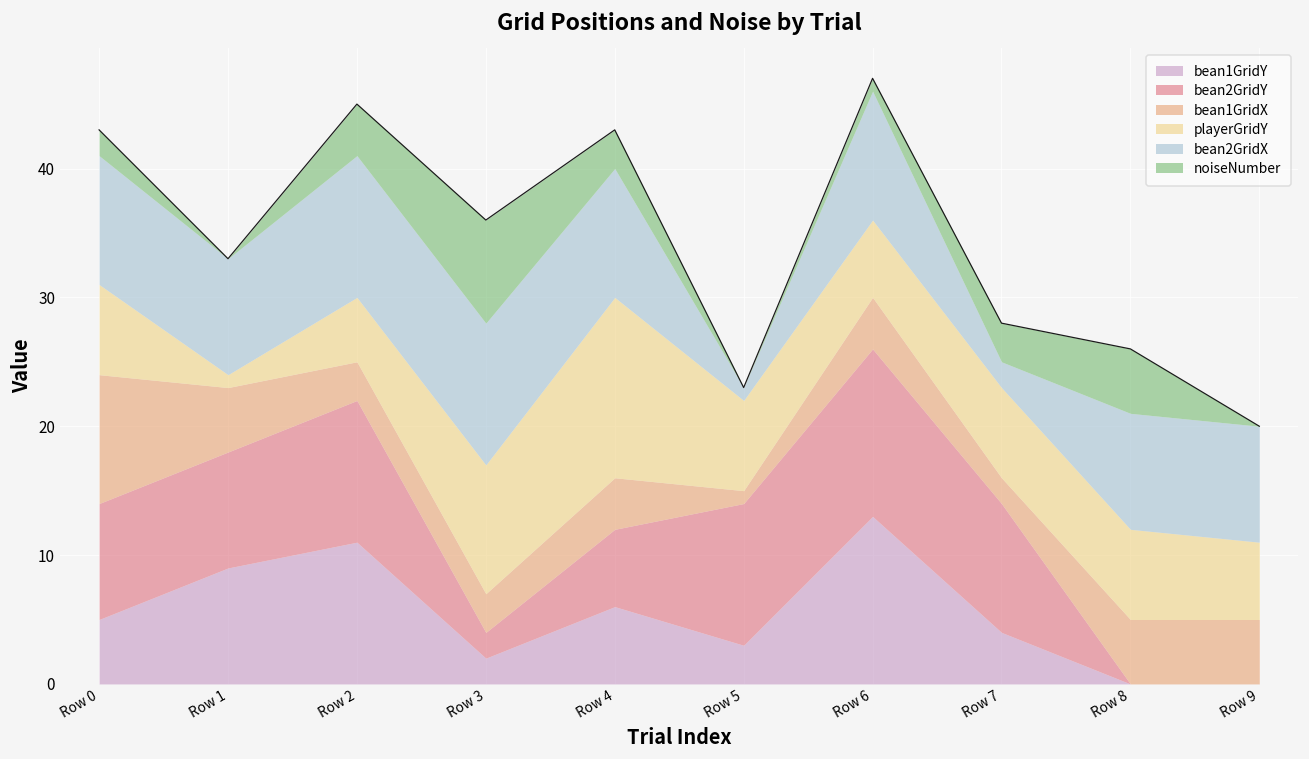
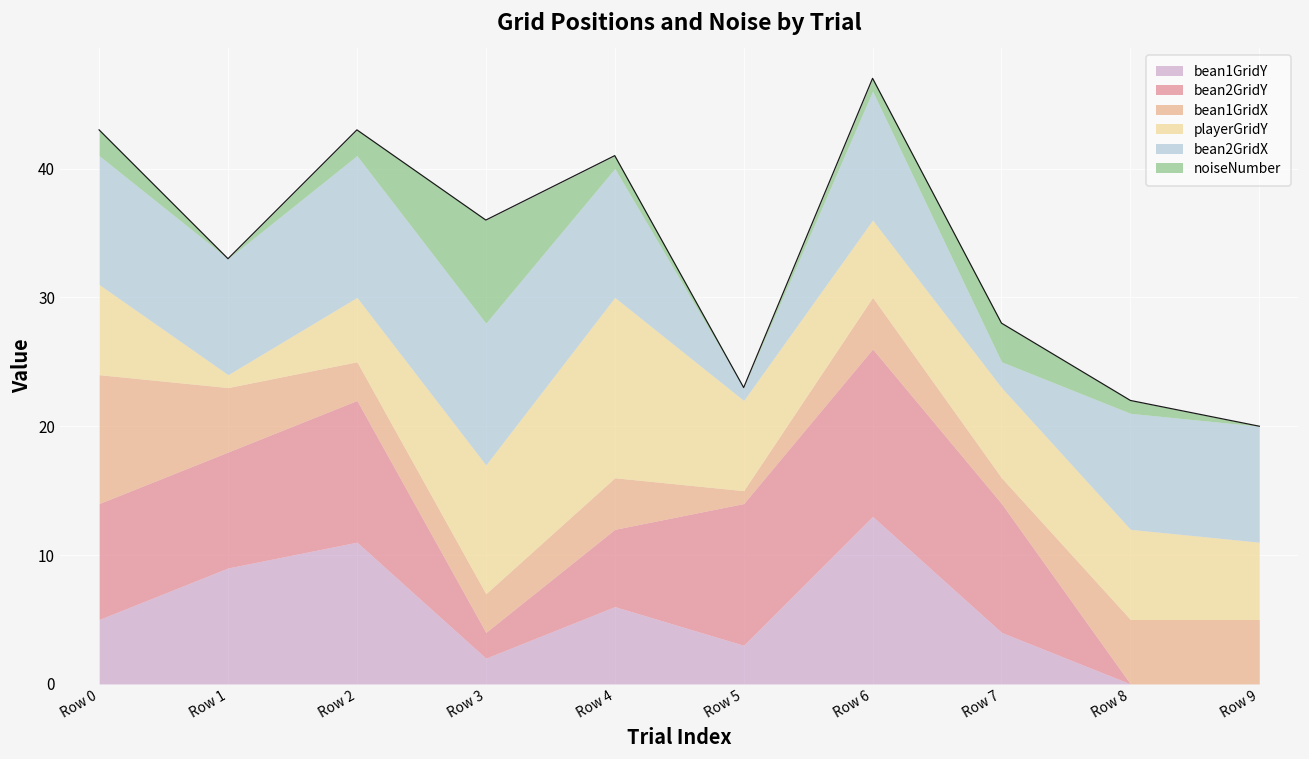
  {
    "noiseNumber": {
      "Row 0": 2,
-     "Row 2": 4,
+     "Row 2": 2,
      "Row 3": 8,
-     "Row 4": 3,
+     "Row 4": 1,
      "Row 6": 1,
      "Row 7": 3,
-     "Row 8": 5
+     "Row 8": 1
    }
  }
